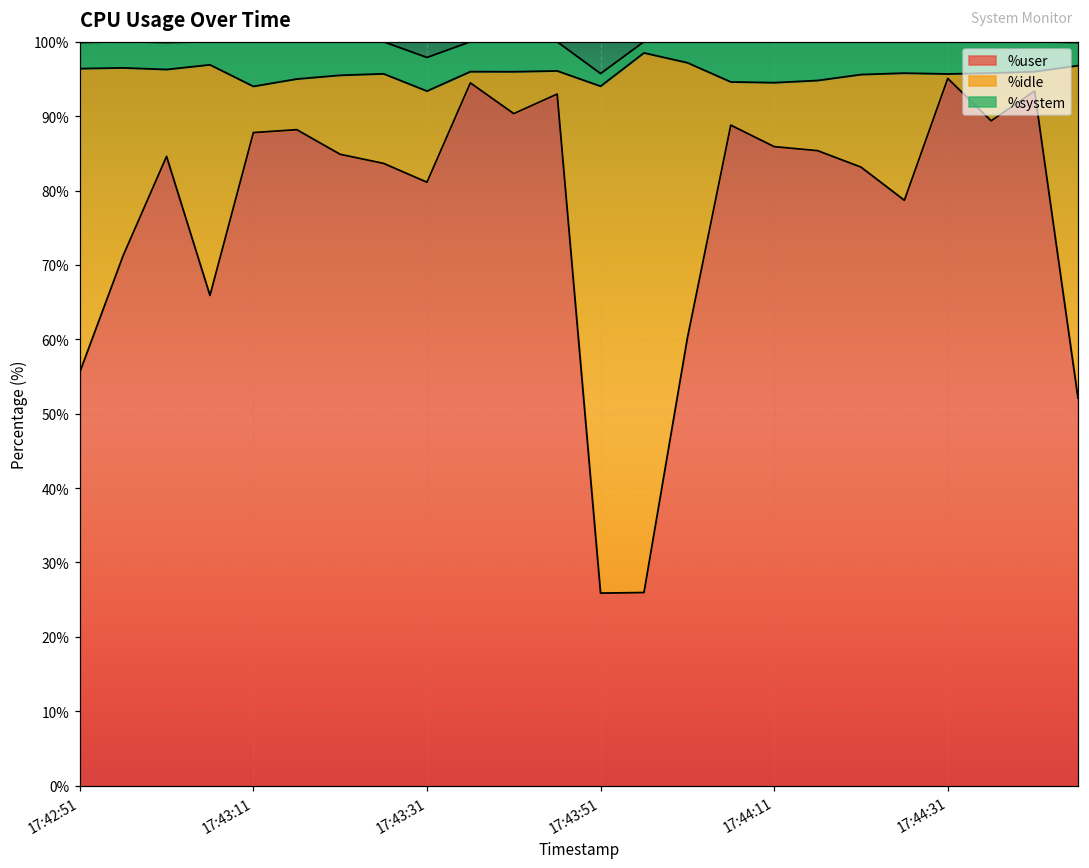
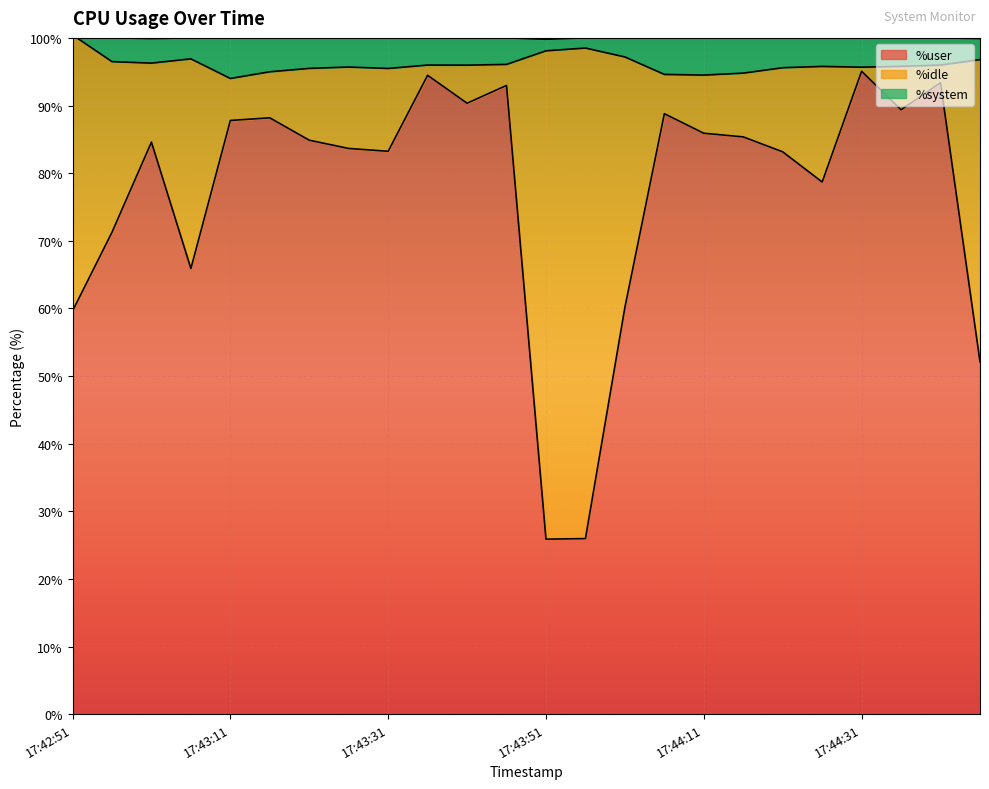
  {
    "%user": {
-     "17:42:51": "56%",
+     "17:42:51": "60%",
      "17:43:11": "88%",
-     "17:43:31": "81%",
+     "17:43:31": "83%",
      "17:43:51": "26%",
      "17:44:11": "86%",
      "17:44:31": "95%"
    },
    "%idle": {
      "17:43:11": "6%",
      "17:43:31": "12%",
-     "17:43:51": "68%",
+     "17:43:51": "72%",
      "17:44:11": "9%",
      "17:44:31": "1%"
    },
    "%system": {
      "17:43:11": "6%",
      "17:43:31": "5%",
      "17:43:51": "2%",
      "17:44:11": "6%",
      "17:44:31": "4%"
    }
  }
